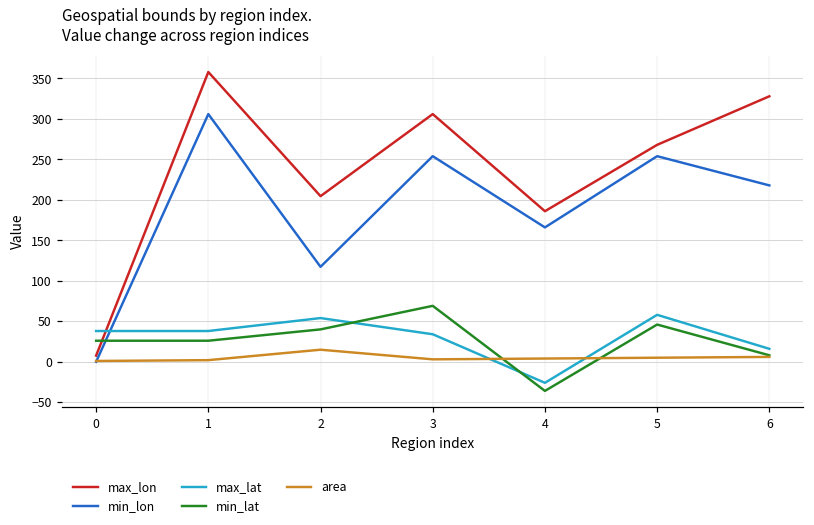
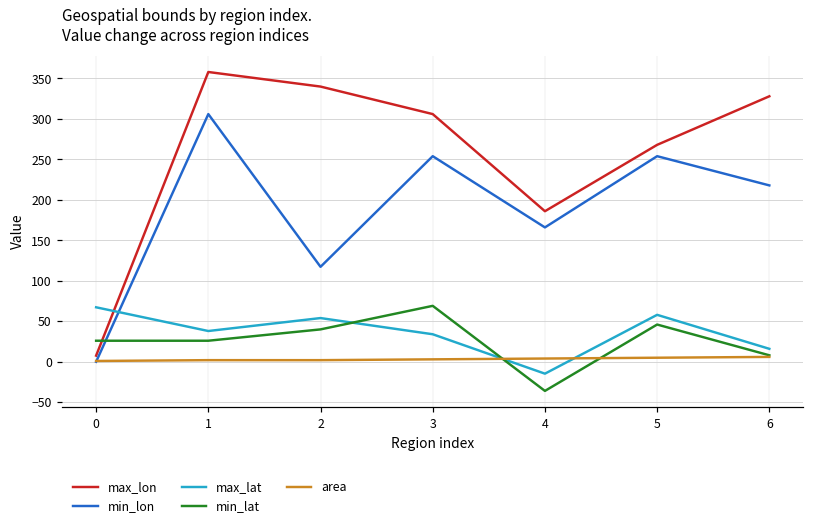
  {
    "max_lon": {
      "0": 10,
      "1": 360,
-     "2": 200,
+     "2": 340,
      "3": 310,
      "4": 190,
      "5": 270,
      "6": 330
    },
    "min_lon": {
      "1": 310,
      "2": 120,
      "3": 250,
      "4": 170,
      "5": 250,
      "6": 220
    },
    "max_lat": {
-     "0": 40,
+     "0": 70,
      "1": 40,
      "2": 50,
      "3": 30,
-     "4": -30,
+     "4": -10,
      "5": 60,
      "6": 20
    },
    "min_lat": {
      "0": 30,
      "1": 30,
      "2": 40,
      "3": 70,
      "4": -40,
      "5": 50
    },
    "area": {
      "1": 0,
-     "2": 10,
+     "2": 0,
      "3": 0,
      "4": 0,
      "5": 10
    }
  }
